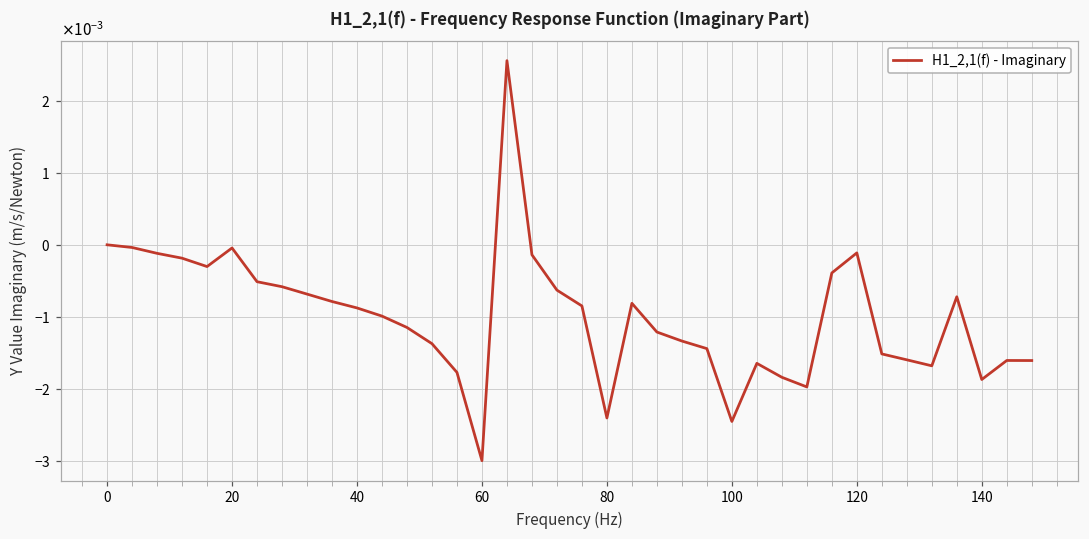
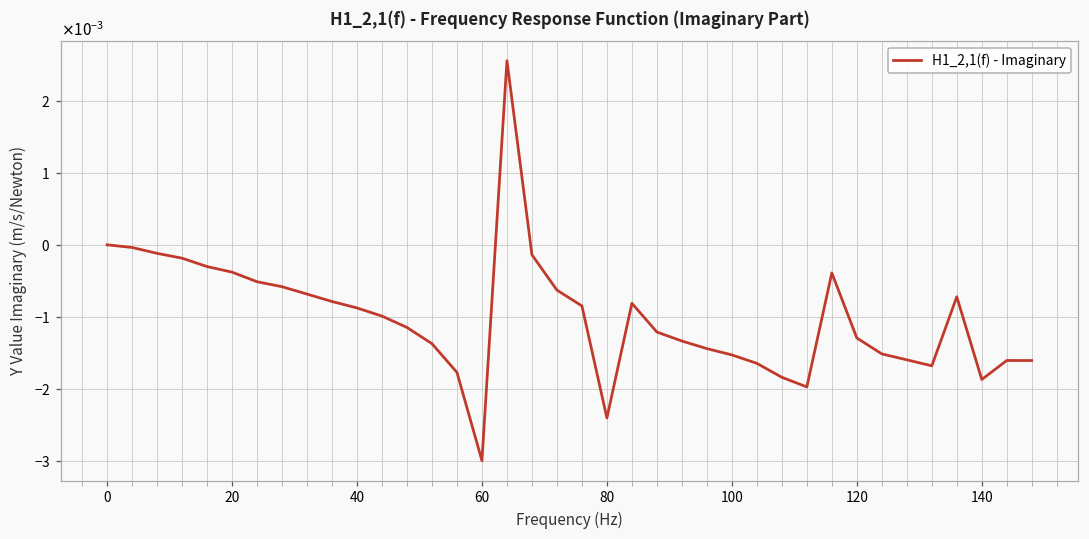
  {
    "0": 0.0000,
-   "20": 0.0000,
+   "20": -0.0004,
    "40": -0.0009,
    "60": -0.0030,
    "80": -0.0024,
-   "100": -0.0025,
-   "120": -0.0001,
+   "100": -0.0015,
+   "120": -0.0013,
    "140": -0.0019
  }
